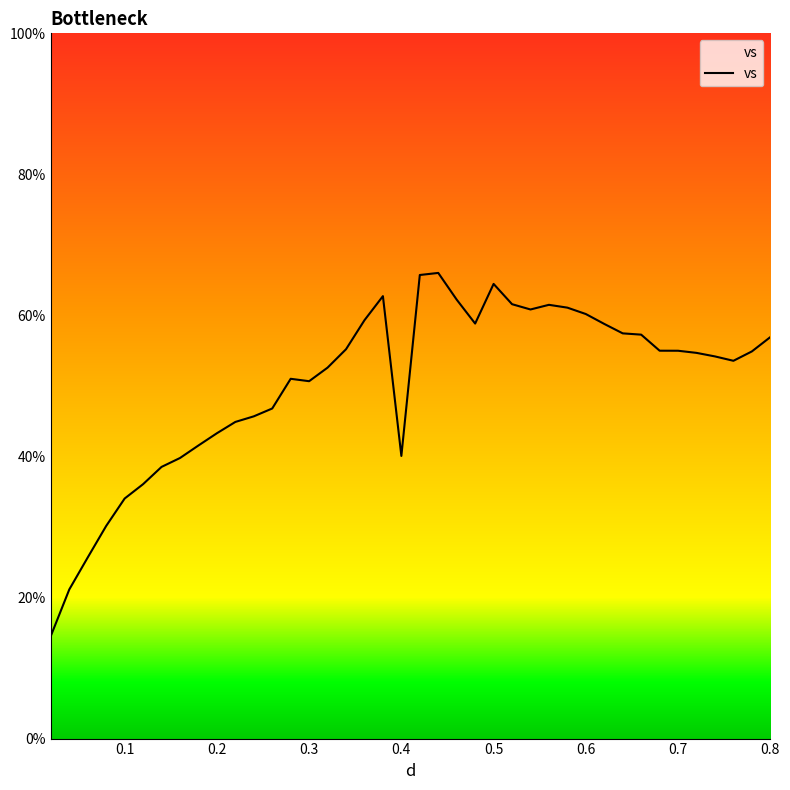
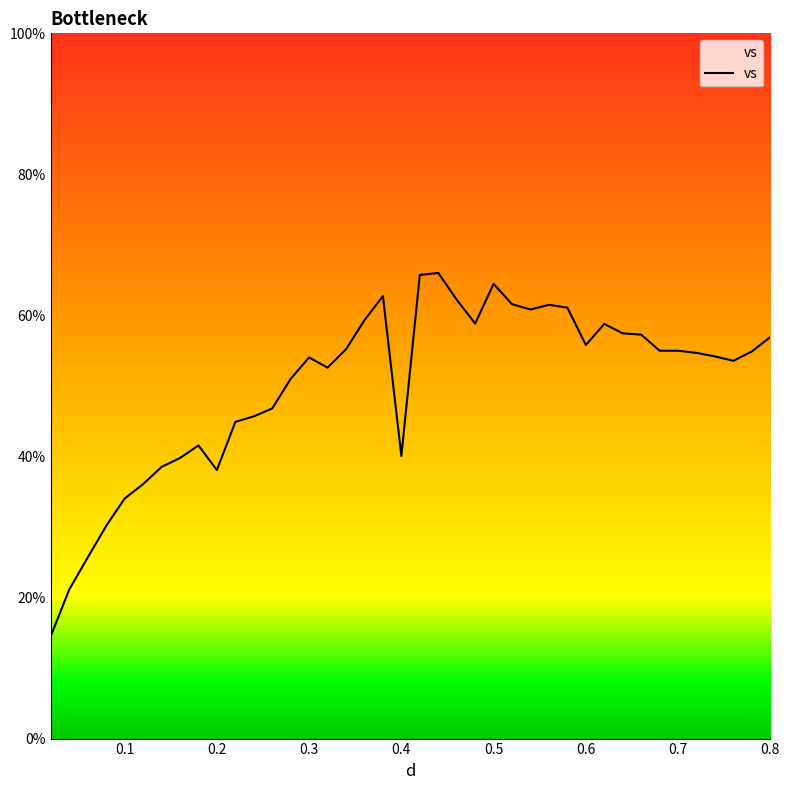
  {
    "0.1": "34%",
-   "0.2": "43%",
-   "0.3": "51%",
+   "0.2": "38%",
+   "0.3": "54%",
    "0.4": "40%",
    "0.5": "64%",
-   "0.6": "60%",
+   "0.6": "56%",
    "0.7": "55%",
    "0.8": "57%"
  }
